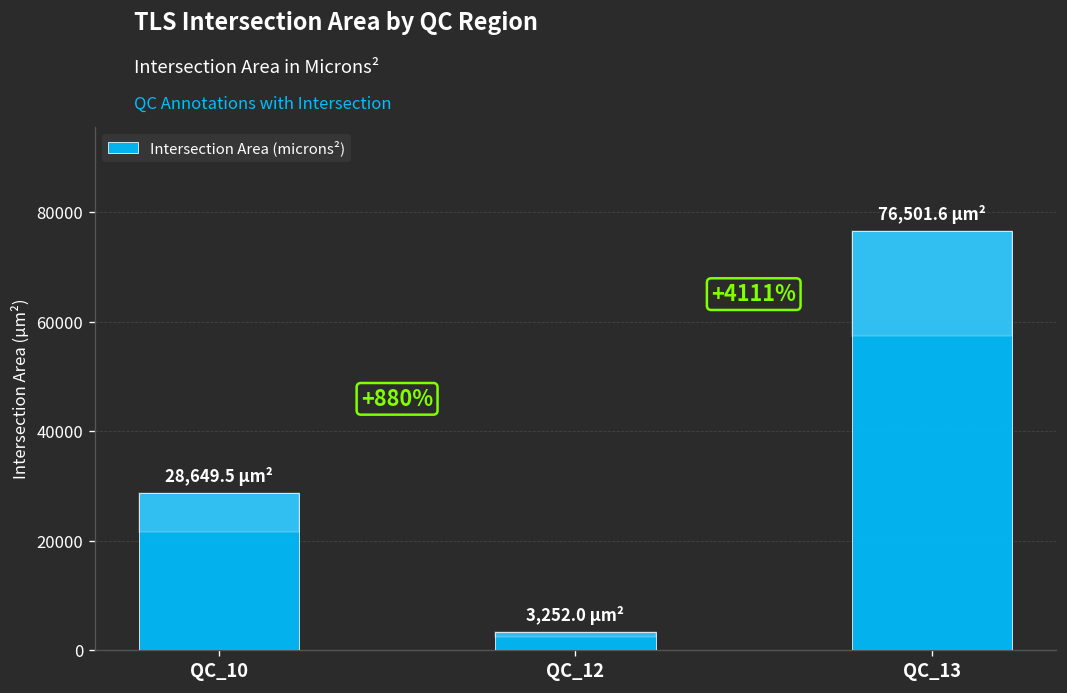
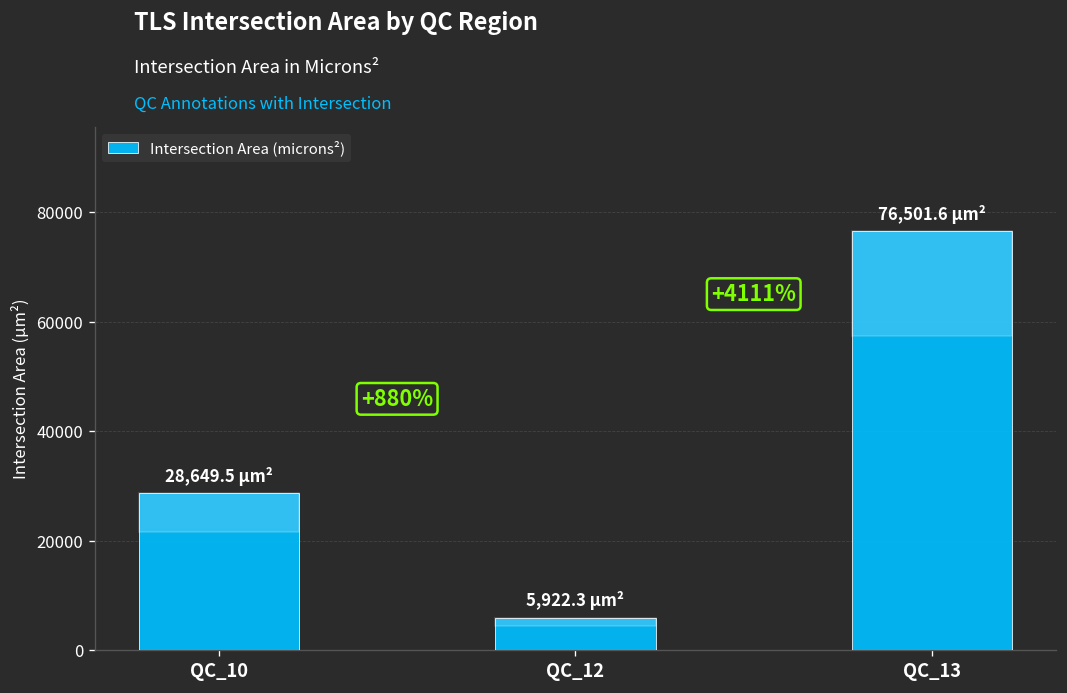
  {
    "QC_10": "28,649.5",
-   "QC_12": "3,252.0",
+   "QC_12": "5,922.3",
    "QC_13": "76,501.6"
  }
